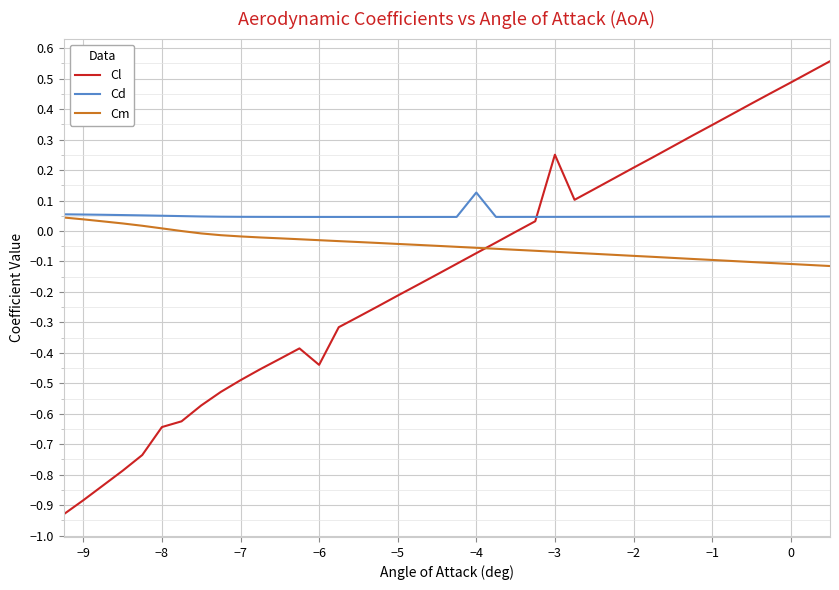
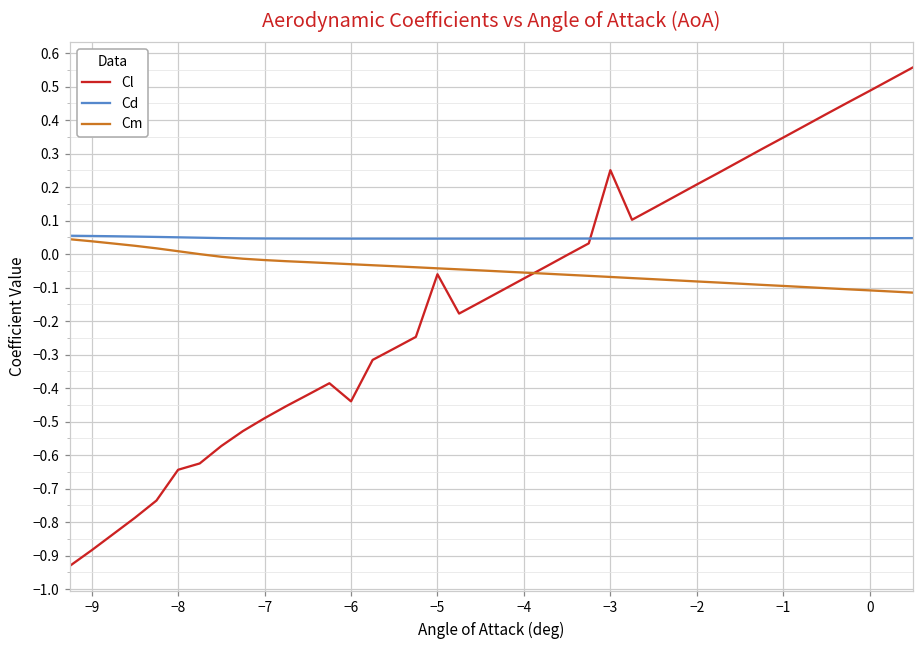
  {
    "Cl": {
      "−9": -0.88,
      "−8": -0.64,
      "−7": -0.49,
      "−6": -0.44,
-     "−5": -0.21,
+     "−5": -0.06,
      "−4": -0.07,
      "−3": 0.25,
      "−2": 0.21,
      "−1": 0.35,
      "0": 0.49
    },
    "Cd": {
      "−9": 0.05,
      "−8": 0.05,
      "−7": 0.05,
      "−6": 0.05,
      "−5": 0.05,
-     "−4": 0.13,
+     "−4": 0.05,
      "−3": 0.05,
      "−2": 0.05,
      "−1": 0.05,
      "0": 0.05
    },
    "Cm": {
      "−9": 0.04,
      "−8": 0.01,
      "−7": -0.02,
      "−6": -0.03,
      "−5": -0.04,
      "−4": -0.06,
      "−3": -0.07,
      "−2": -0.08,
      "−1": -0.10,
      "0": -0.11
    }
  }
